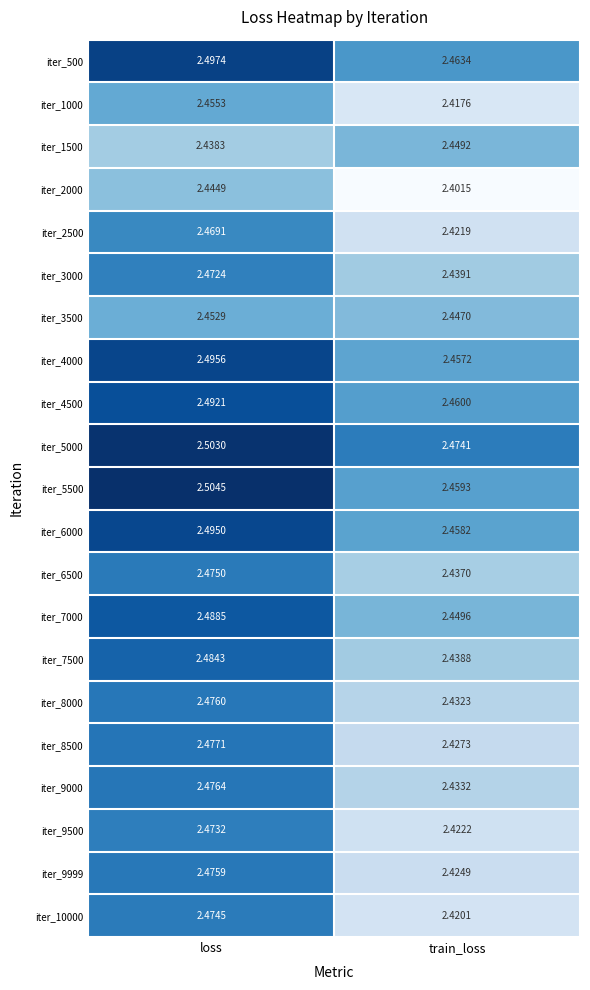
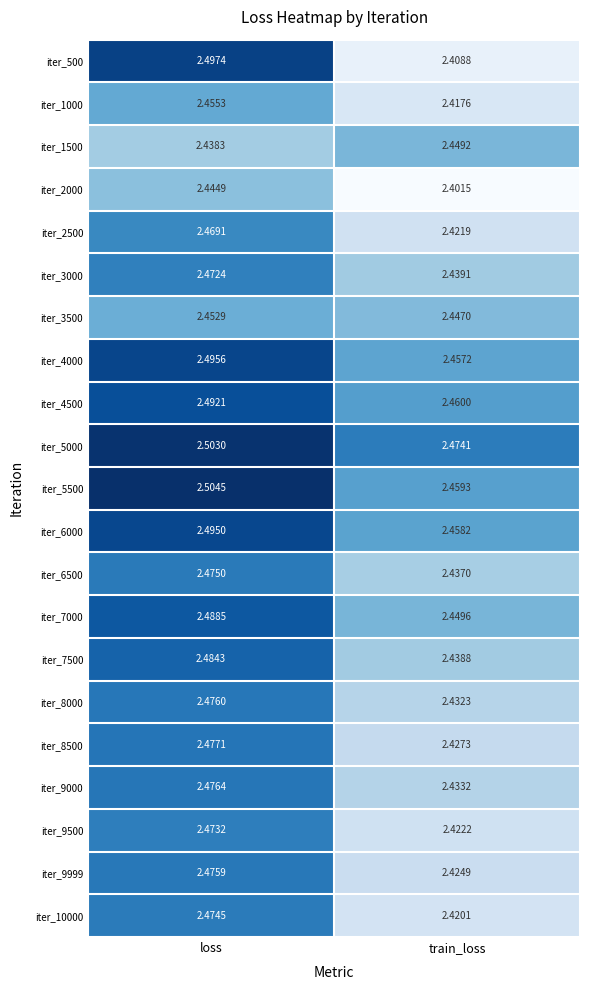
  {
    "iter_500": {
      "loss": 2.4974,
-     "train_loss": 2.4634
+     "train_loss": 2.4088
    },
    "iter_1000": {
      "loss": 2.4553,
      "train_loss": 2.4176
    },
    "iter_1500": {
      "loss": 2.4383,
      "train_loss": 2.4492
    },
    "iter_2000": {
      "loss": 2.4449,
      "train_loss": 2.4015
    },
    "iter_2500": {
      "loss": 2.4691,
      "train_loss": 2.4219
    },
    "iter_3000": {
      "loss": 2.4724,
      "train_loss": 2.4391
    },
    "iter_3500": {
      "loss": 2.4529,
      "train_loss": 2.4470
    },
    "iter_4000": {
      "loss": 2.4956,
      "train_loss": 2.4572
    },
    "iter_4500": {
      "loss": 2.4921,
      "train_loss": 2.4600
    },
    "iter_5000": {
      "loss": 2.5030,
      "train_loss": 2.4741
    },
    "iter_5500": {
      "loss": 2.5045,
      "train_loss": 2.4593
    },
    "iter_6000": {
      "loss": 2.4950,
      "train_loss": 2.4582
    },
    "iter_6500": {
      "loss": 2.4750,
      "train_loss": 2.4370
    },
    "iter_7000": {
      "loss": 2.4885,
      "train_loss": 2.4496
    },
    "iter_7500": {
      "loss": 2.4843,
      "train_loss": 2.4388
    },
    "iter_8000": {
      "loss": 2.4760,
      "train_loss": 2.4323
    },
    "iter_8500": {
      "loss": 2.4771,
      "train_loss": 2.4273
    },
    "iter_9000": {
      "loss": 2.4764,
      "train_loss": 2.4332
    },
    "iter_9500": {
      "loss": 2.4732,
      "train_loss": 2.4222
    },
    "iter_9999": {
      "loss": 2.4759,
      "train_loss": 2.4249
    },
    "iter_10000": {
      "loss": 2.4745,
      "train_loss": 2.4201
    }
  }
